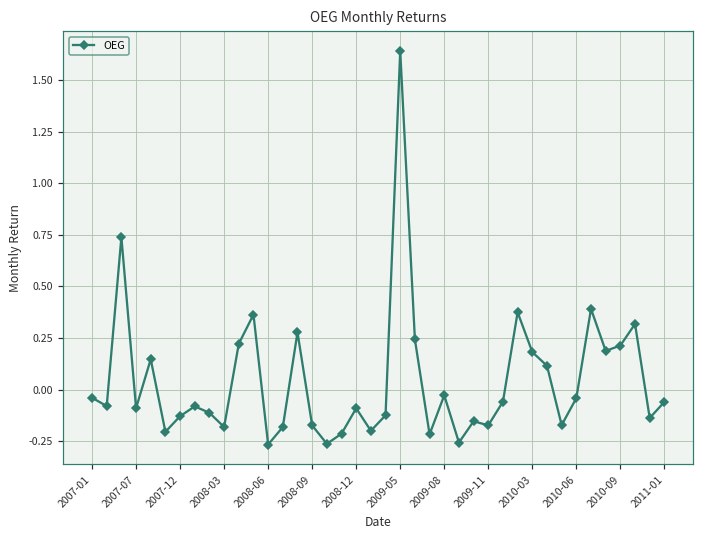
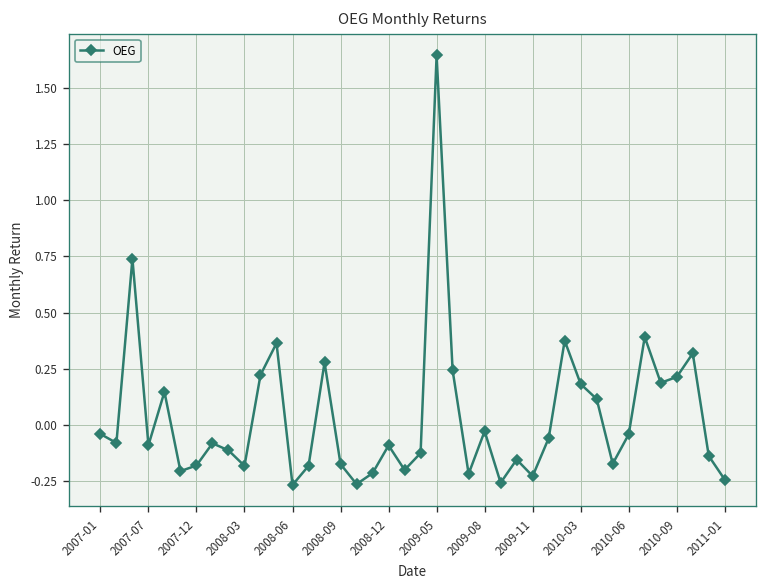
  {
    "2007-01": -0.04,
    "2007-07": -0.09,
-   "2007-12": -0.13,
+   "2007-12": -0.18,
    "2008-03": -0.18,
    "2008-06": -0.27,
    "2008-09": -0.17,
    "2008-12": -0.09,
    "2009-05": 1.64,
    "2009-08": -0.03,
-   "2009-11": -0.17,
+   "2009-11": -0.23,
    "2010-03": 0.18,
    "2010-06": -0.04,
    "2010-09": 0.21,
-   "2011-01": -0.06
+   "2011-01": -0.24
  }
